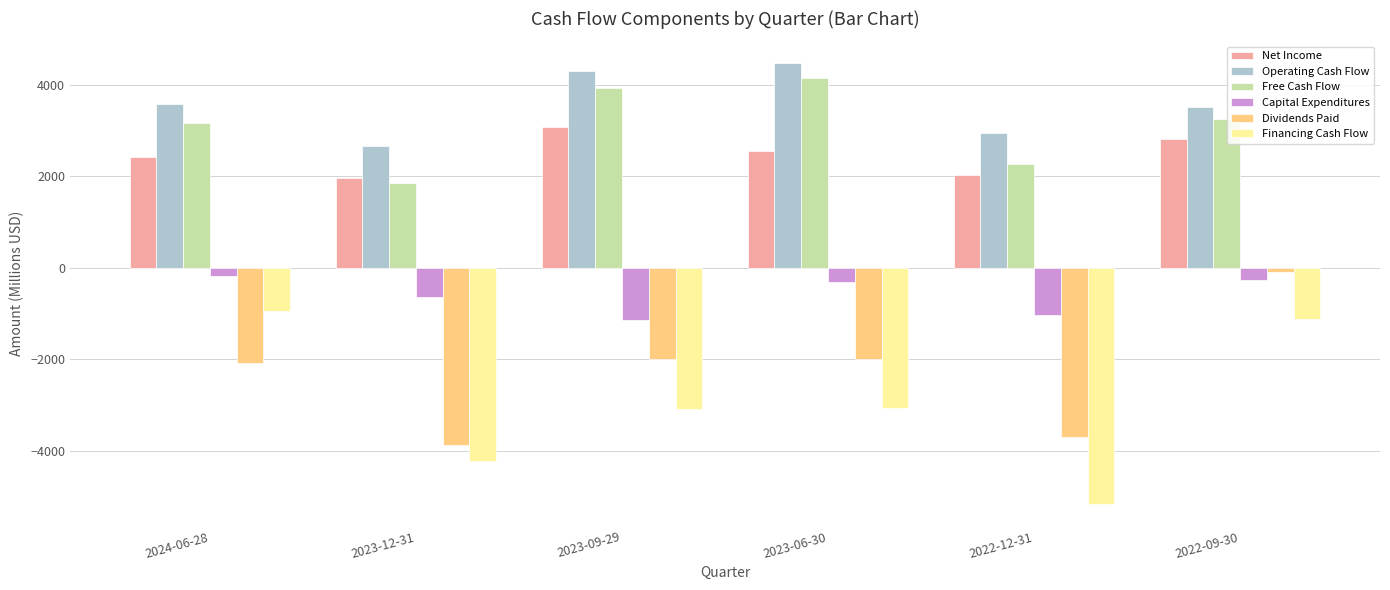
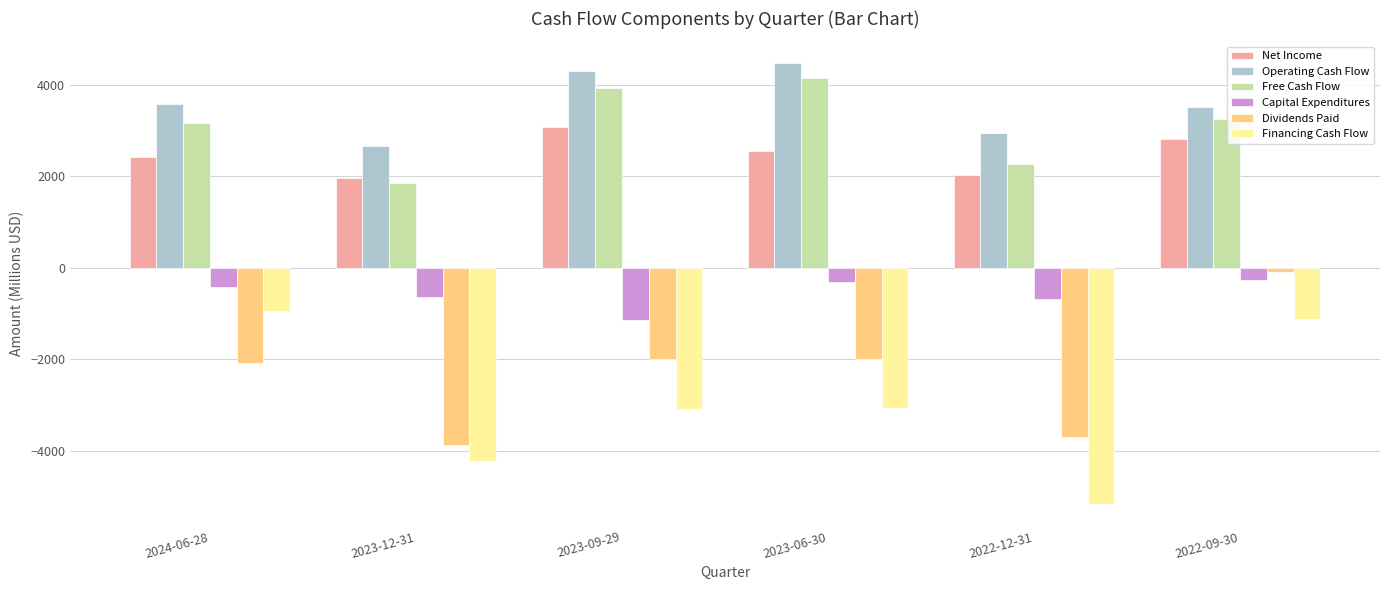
  {
    "Capital Expenditures": {
-     "2024-06-28": -200,
+     "2024-06-28": -400,
      "2023-12-31": -600,
      "2023-09-29": -1100,
      "2023-06-30": -300,
-     "2022-12-31": -1000,
+     "2022-12-31": -700,
      "2022-09-30": -300
    }
  }
